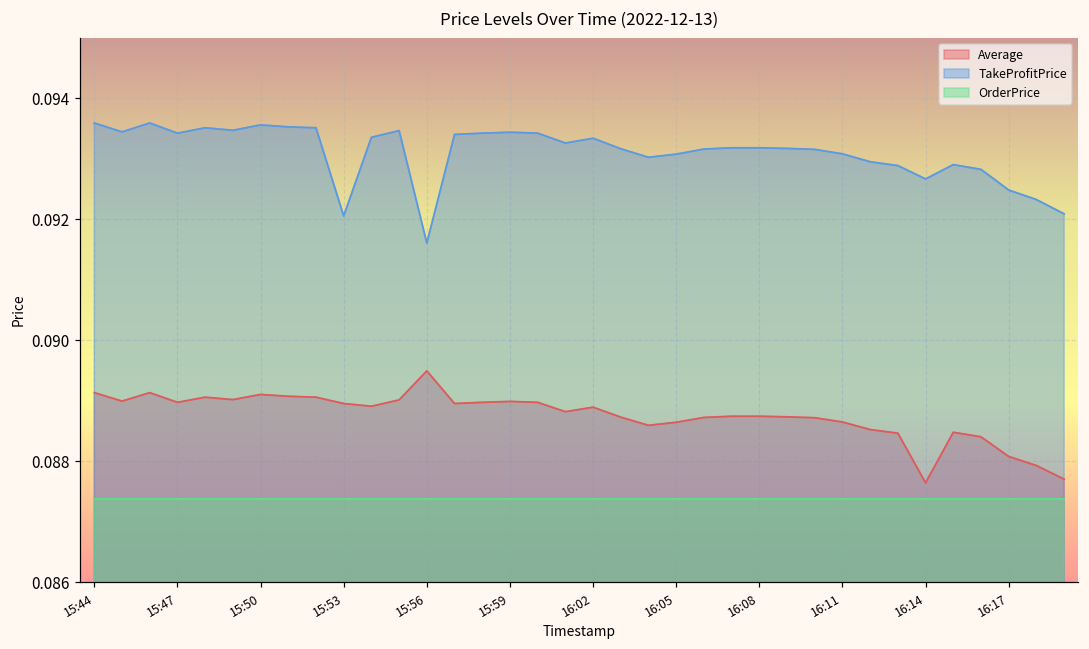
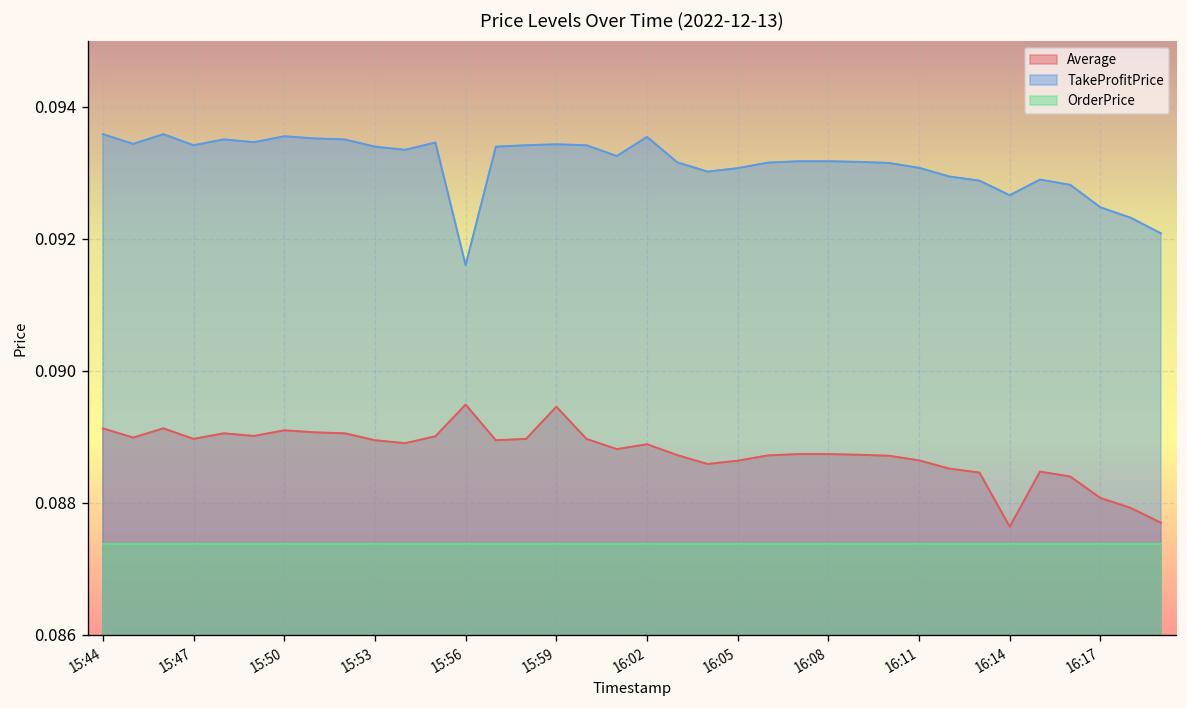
  {
    "Average": {
      "15:44": 0.0891,
      "15:47": 0.0890,
      "15:50": 0.0891,
      "15:53": 0.0890,
      "15:56": 0.0895,
-     "15:59": 0.0890,
+     "15:59": 0.0895,
      "16:02": 0.0889,
      "16:05": 0.0886,
      "16:08": 0.0887,
      "16:11": 0.0886,
      "16:14": 0.0876,
      "16:17": 0.0881
    },
    "TakeProfitPrice": {
      "15:44": 0.0936,
      "15:47": 0.0934,
      "15:50": 0.0936,
-     "15:53": 0.0921,
+     "15:53": 0.0934,
      "15:56": 0.0916,
      "15:59": 0.0934,
-     "16:02": 0.0933,
+     "16:02": 0.0935,
      "16:05": 0.0931,
      "16:08": 0.0932,
      "16:11": 0.0931,
      "16:14": 0.0927,
      "16:17": 0.0925
    },
    "OrderPrice": {
      "15:44": 0.0874,
      "15:47": 0.0874,
      "15:50": 0.0874,
      "15:53": 0.0874,
      "15:56": 0.0874,
      "15:59": 0.0874,
      "16:02": 0.0874,
      "16:05": 0.0874,
      "16:08": 0.0874,
      "16:11": 0.0874,
      "16:14": 0.0874,
      "16:17": 0.0874
    }
  }
